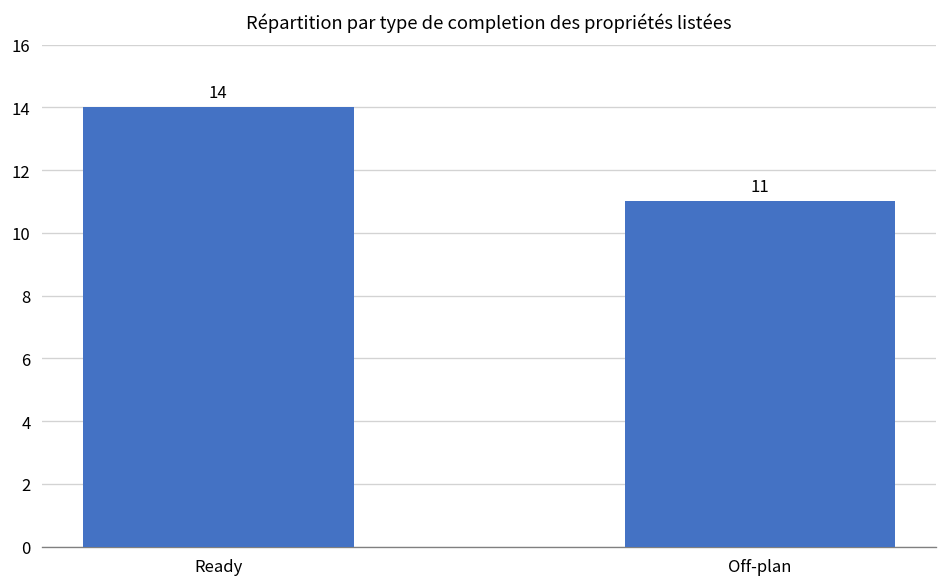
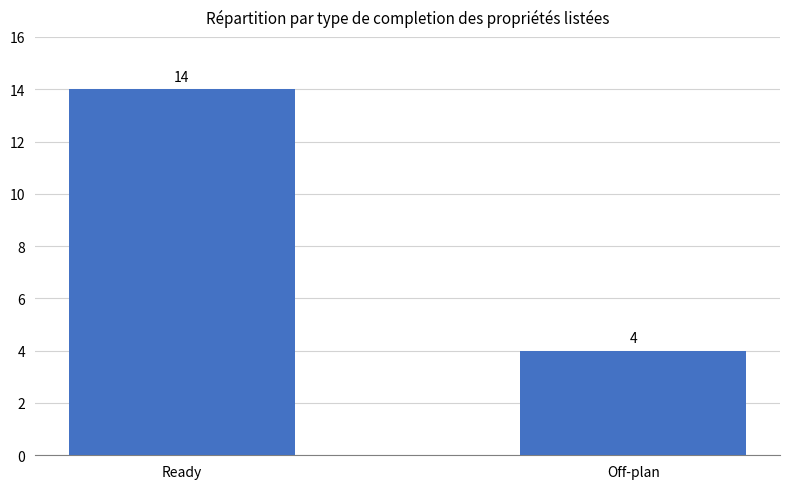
  {
    "Ready": 14,
-   "Off-plan": 11
+   "Off-plan": 4
  }
